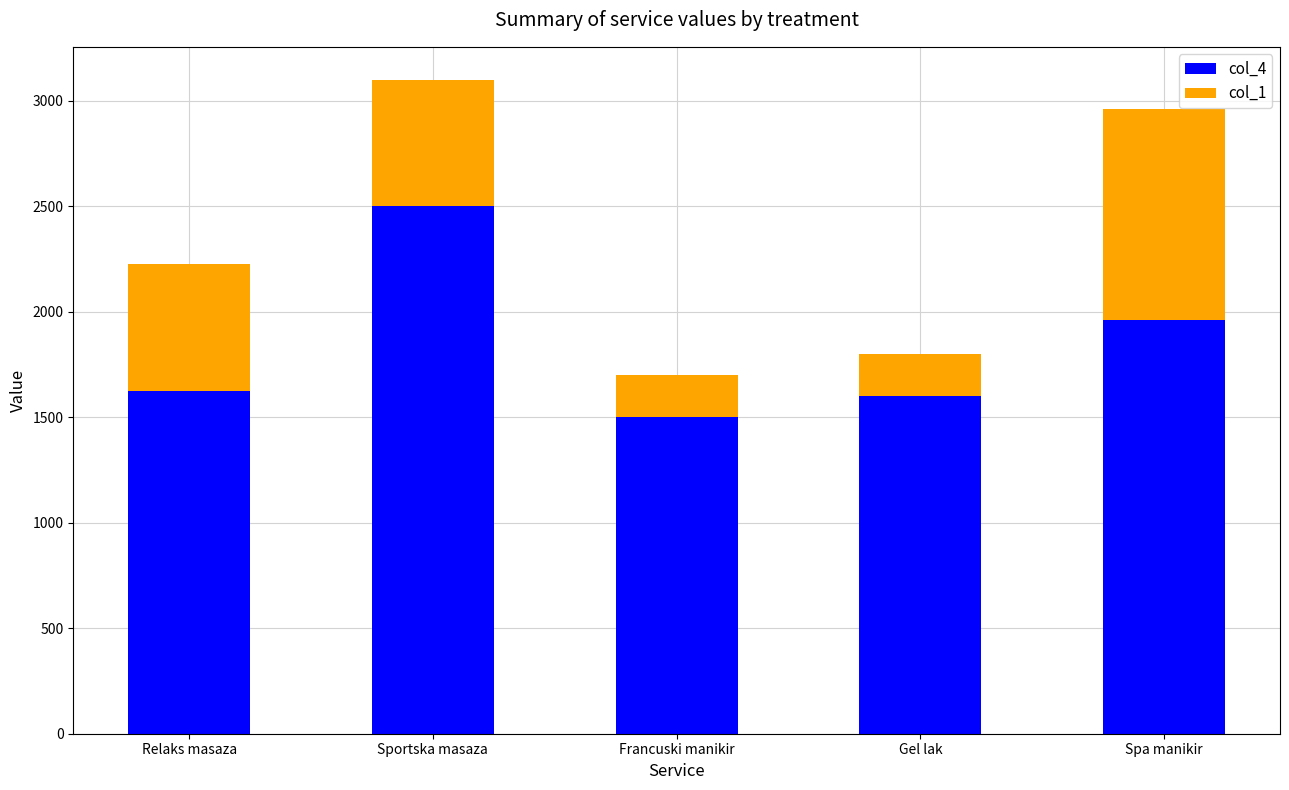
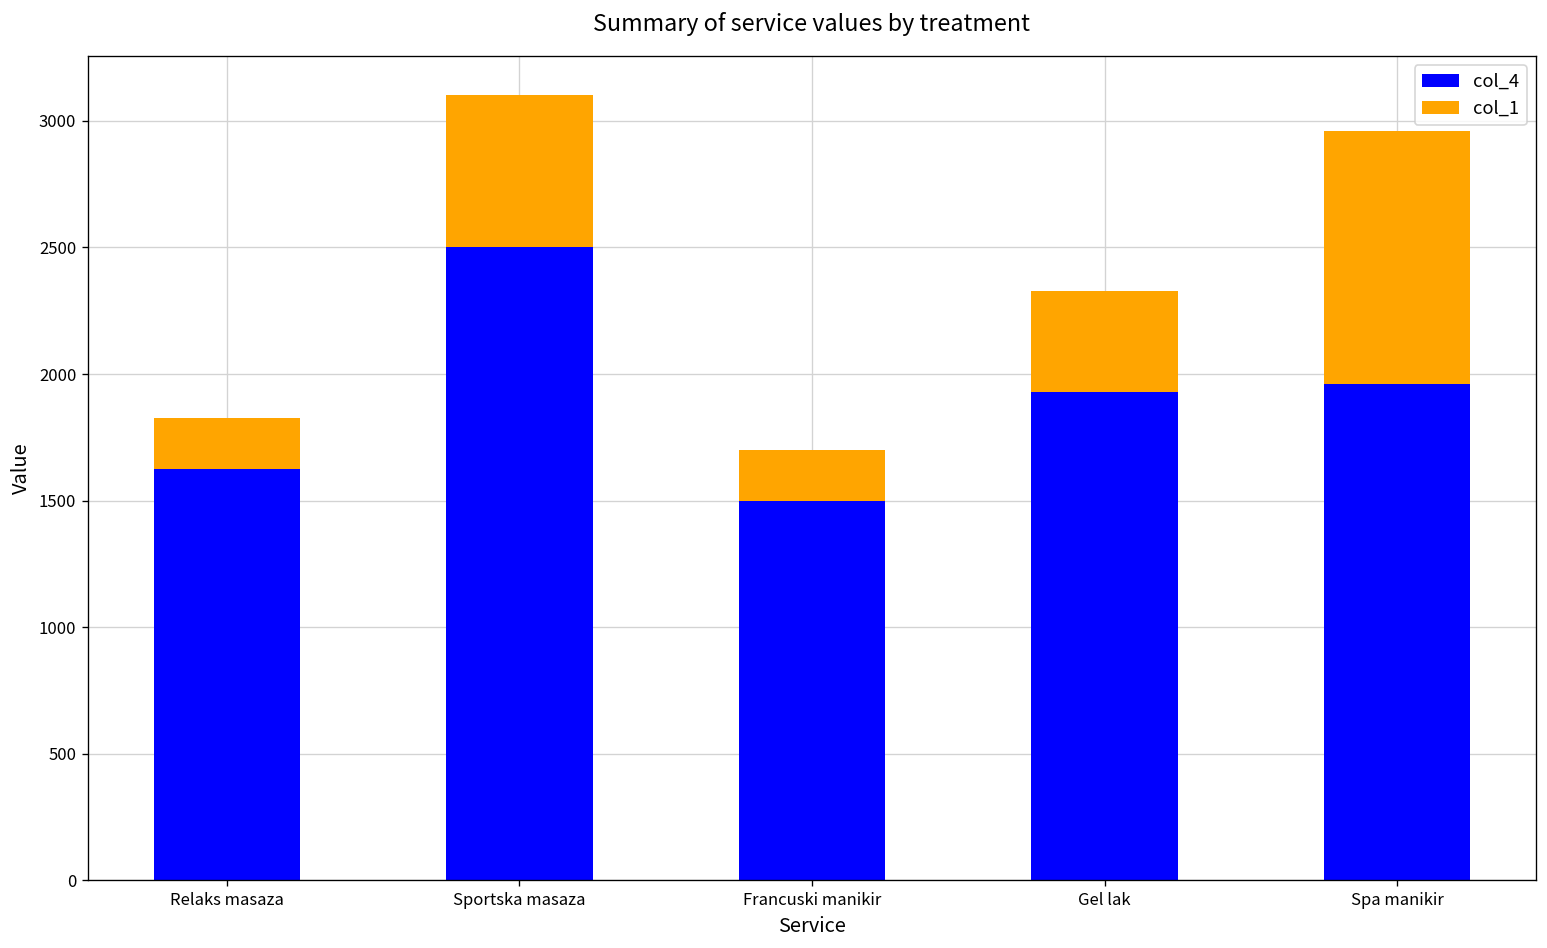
  {
    "col_4": {
      "Relaks masaza": 1630,
      "Sportska masaza": 2500,
      "Francuski manikir": 1500,
-     "Gel lak": 1600,
+     "Gel lak": 1930,
      "Spa manikir": 1960
    },
    "col_1": {
-     "Relaks masaza": 600,
+     "Relaks masaza": 200,
      "Sportska masaza": 600,
      "Francuski manikir": 200,
-     "Gel lak": 200,
+     "Gel lak": 400,
      "Spa manikir": 1000
    }
  }
